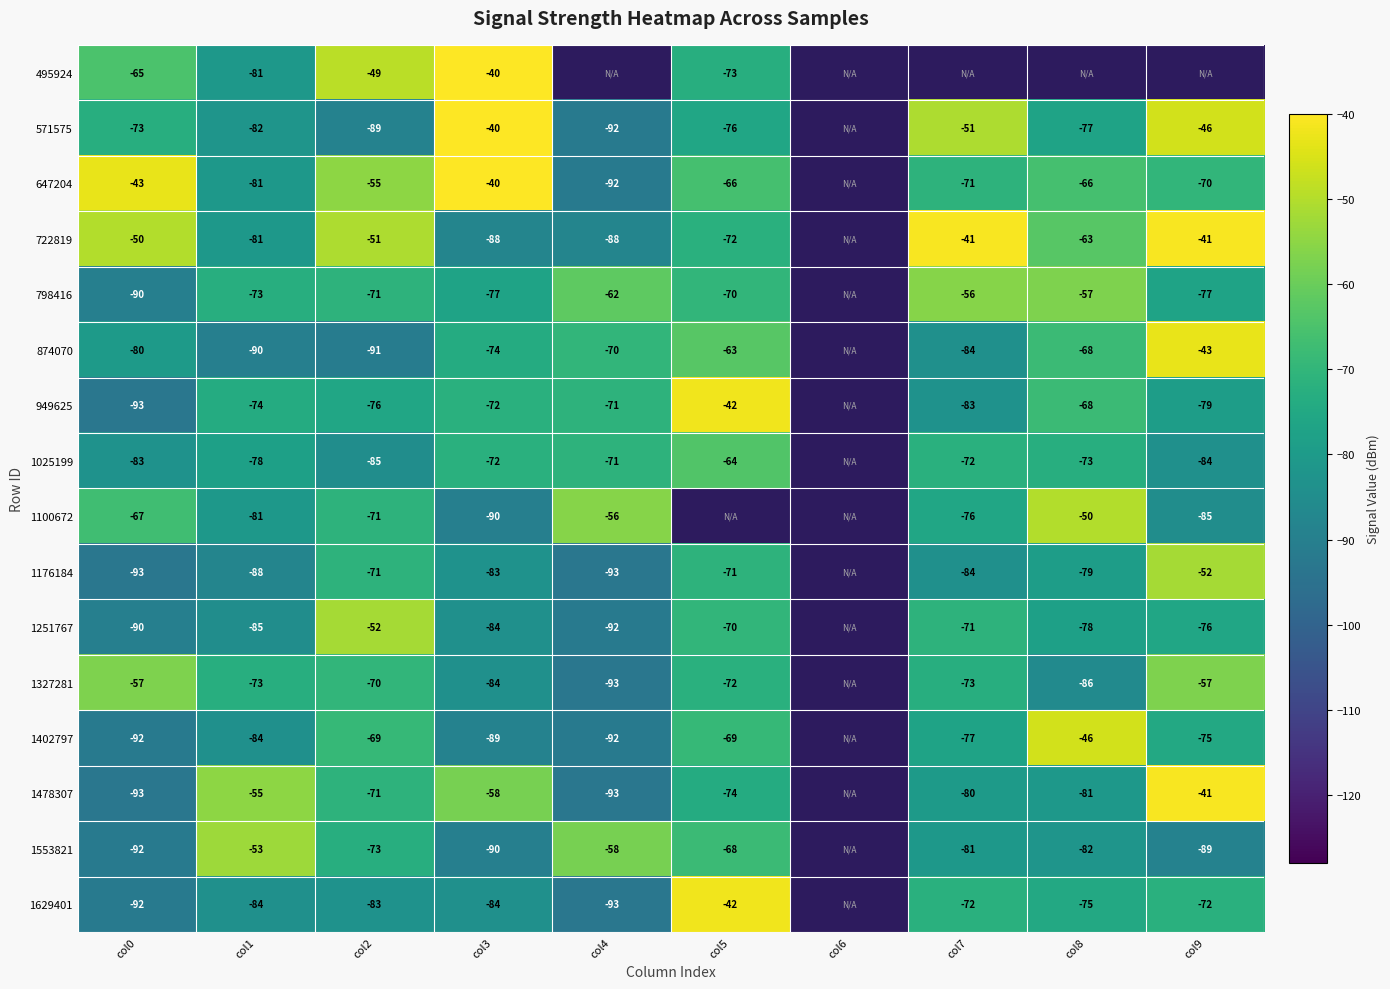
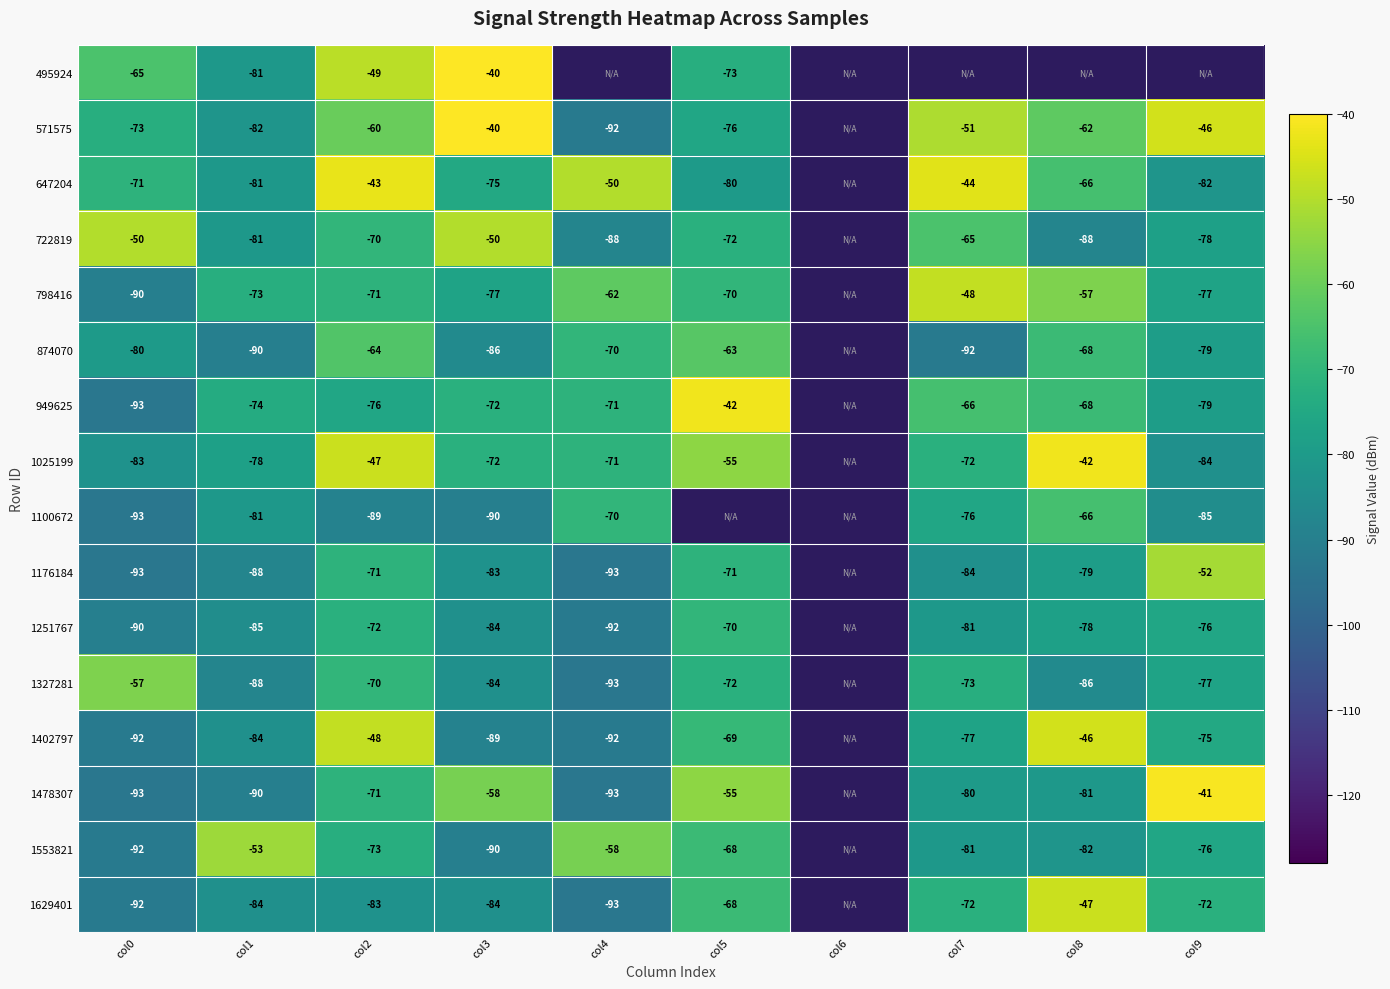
  {
    "495924": {
      "col0": -65,
      "col1": -81,
      "col2": -49,
      "col3": -40,
      "col5": -73
    },
    "571575": {
      "col0": -73,
      "col1": -82,
-     "col2": -89,
+     "col2": -60,
      "col3": -40,
      "col4": -92,
      "col5": -76,
      "col7": -51,
-     "col8": -77,
+     "col8": -62,
      "col9": -46
    },
    "647204": {
-     "col0": -43,
+     "col0": -71,
      "col1": -81,
-     "col2": -55,
-     "col3": -40,
-     "col4": -92,
-     "col5": -66,
-     "col7": -71,
+     "col2": -43,
+     "col3": -75,
+     "col4": -50,
+     "col5": -80,
+     "col7": -44,
      "col8": -66,
-     "col9": -70
+     "col9": -82
    },
    "722819": {
      "col0": -50,
      "col1": -81,
-     "col2": -51,
-     "col3": -88,
+     "col2": -70,
+     "col3": -50,
      "col4": -88,
      "col5": -72,
-     "col7": -41,
-     "col8": -63,
-     "col9": -41
+     "col7": -65,
+     "col8": -88,
+     "col9": -78
    },
    "798416": {
      "col0": -90,
      "col1": -73,
      "col2": -71,
      "col3": -77,
      "col4": -62,
      "col5": -70,
-     "col7": -56,
+     "col7": -48,
      "col8": -57,
      "col9": -77
    },
    "874070": {
      "col0": -80,
      "col1": -90,
-     "col2": -91,
-     "col3": -74,
+     "col2": -64,
+     "col3": -86,
      "col4": -70,
      "col5": -63,
-     "col7": -84,
+     "col7": -92,
      "col8": -68,
-     "col9": -43
+     "col9": -79
    },
    "949625": {
      "col0": -93,
      "col1": -74,
      "col2": -76,
      "col3": -72,
      "col4": -71,
      "col5": -42,
-     "col7": -83,
+     "col7": -66,
      "col8": -68,
      "col9": -79
    },
    "1025199": {
      "col0": -83,
      "col1": -78,
-     "col2": -85,
+     "col2": -47,
      "col3": -72,
      "col4": -71,
-     "col5": -64,
+     "col5": -55,
      "col7": -72,
-     "col8": -73,
+     "col8": -42,
      "col9": -84
    },
    "1100672": {
-     "col0": -67,
+     "col0": -93,
      "col1": -81,
-     "col2": -71,
+     "col2": -89,
      "col3": -90,
-     "col4": -56,
+     "col4": -70,
      "col7": -76,
-     "col8": -50,
+     "col8": -66,
      "col9": -85
    },
    "1176184": {
      "col0": -93,
      "col1": -88,
      "col2": -71,
      "col3": -83,
      "col4": -93,
      "col5": -71,
      "col7": -84,
      "col8": -79,
      "col9": -52
    },
    "1251767": {
      "col0": -90,
      "col1": -85,
-     "col2": -52,
+     "col2": -72,
      "col3": -84,
      "col4": -92,
      "col5": -70,
-     "col7": -71,
+     "col7": -81,
      "col8": -78,
      "col9": -76
    },
    "1327281": {
      "col0": -57,
-     "col1": -73,
+     "col1": -88,
      "col2": -70,
      "col3": -84,
      "col4": -93,
      "col5": -72,
      "col7": -73,
      "col8": -86,
-     "col9": -57
+     "col9": -77
    },
    "1402797": {
      "col0": -92,
      "col1": -84,
-     "col2": -69,
+     "col2": -48,
      "col3": -89,
      "col4": -92,
      "col5": -69,
      "col7": -77,
      "col8": -46,
      "col9": -75
    },
    "1478307": {
      "col0": -93,
-     "col1": -55,
+     "col1": -90,
      "col2": -71,
      "col3": -58,
      "col4": -93,
-     "col5": -74,
+     "col5": -55,
      "col7": -80,
      "col8": -81,
      "col9": -41
    },
    "1553821": {
      "col0": -92,
      "col1": -53,
      "col2": -73,
      "col3": -90,
      "col4": -58,
      "col5": -68,
      "col7": -81,
      "col8": -82,
-     "col9": -89
+     "col9": -76
    },
    "1629401": {
      "col0": -92,
      "col1": -84,
      "col2": -83,
      "col3": -84,
      "col4": -93,
-     "col5": -42,
+     "col5": -68,
      "col7": -72,
-     "col8": -75,
+     "col8": -47,
      "col9": -72
    }
  }
